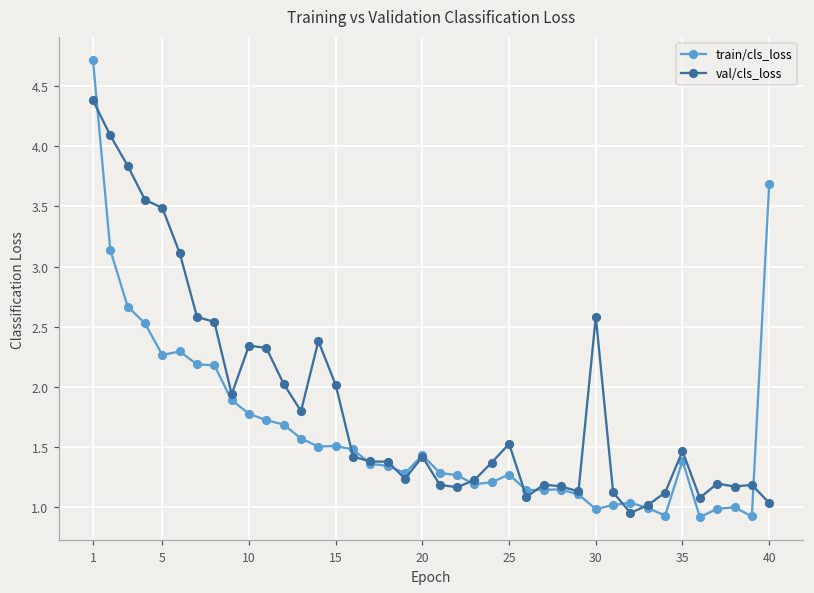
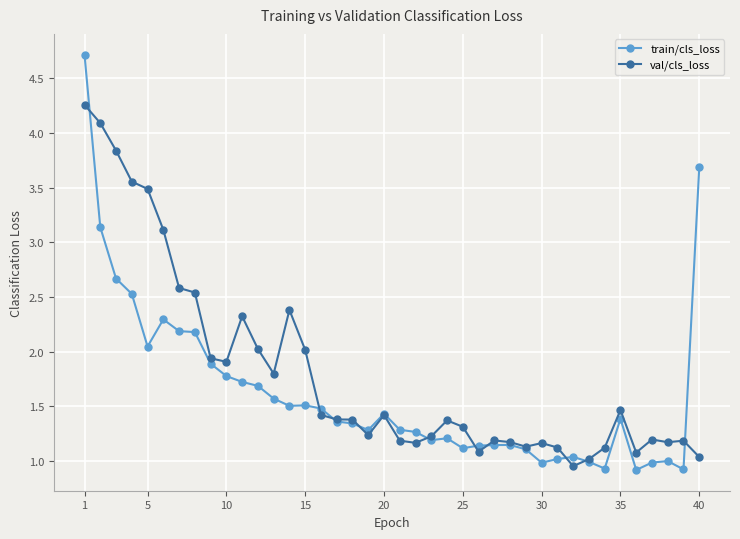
  {
    "train/cls_loss": {
      "1": 4.71,
-     "5": 2.27,
+     "5": 2.05,
      "10": 1.78,
      "15": 1.51,
-     "25": 1.27,
+     "25": 1.12,
      "30": 0.99,
      "35": 1.39,
      "40": 3.69
    },
    "val/cls_loss": {
-     "1": 4.38,
+     "1": 4.26,
      "5": 3.49,
-     "10": 2.34,
+     "10": 1.91,
      "15": 2.02,
-     "25": 1.53,
-     "30": 2.58,
+     "25": 1.31,
+     "30": 1.17,
      "35": 1.47,
      "40": 1.04
    }
  }
